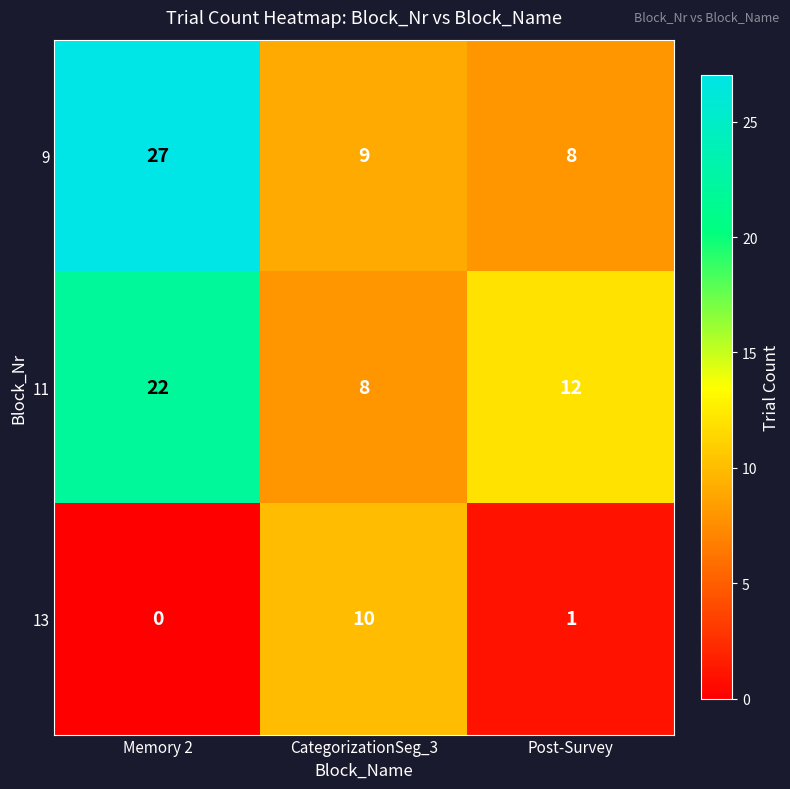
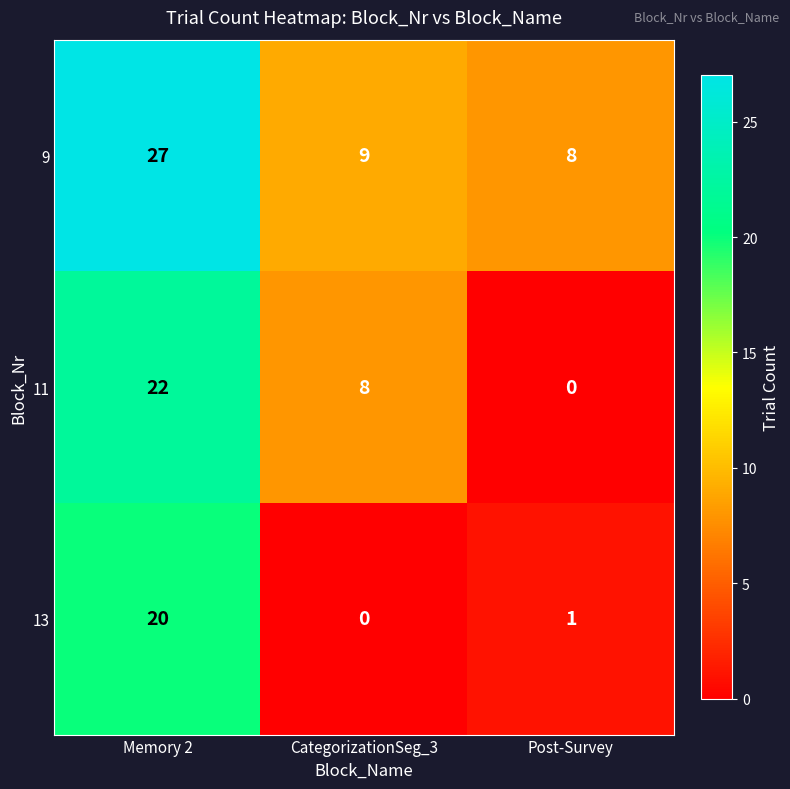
  {
    "9": {
      "Memory 2": 27,
      "CategorizationSeg_3": 9,
      "Post-Survey": 8
    },
    "11": {
      "Memory 2": 22,
      "CategorizationSeg_3": 8,
-     "Post-Survey": 12
+     "Post-Survey": 0
    },
    "13": {
-     "Memory 2": 0,
-     "CategorizationSeg_3": 10,
+     "Memory 2": 20,
+     "CategorizationSeg_3": 0,
      "Post-Survey": 1
    }
  }
